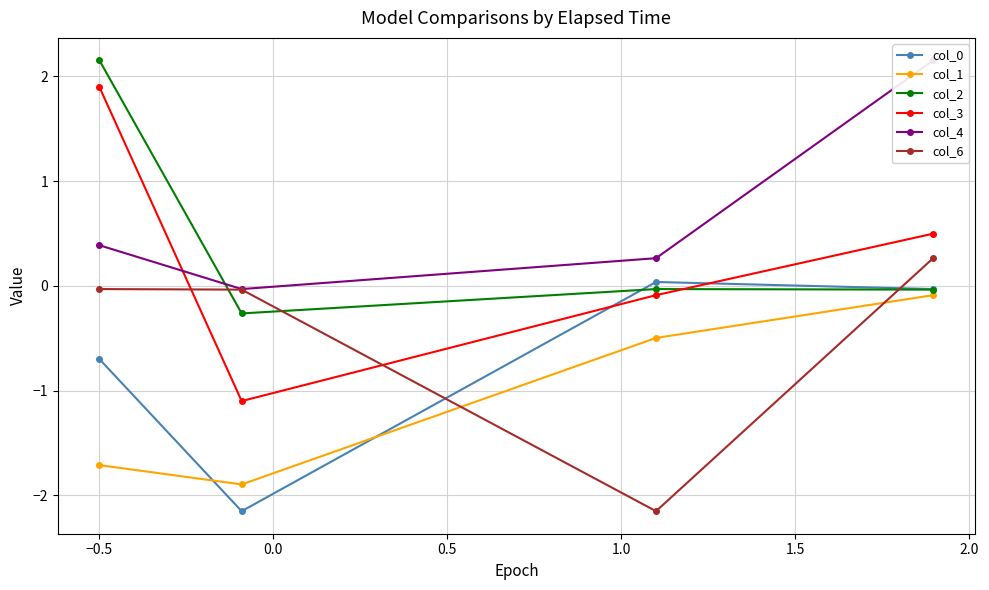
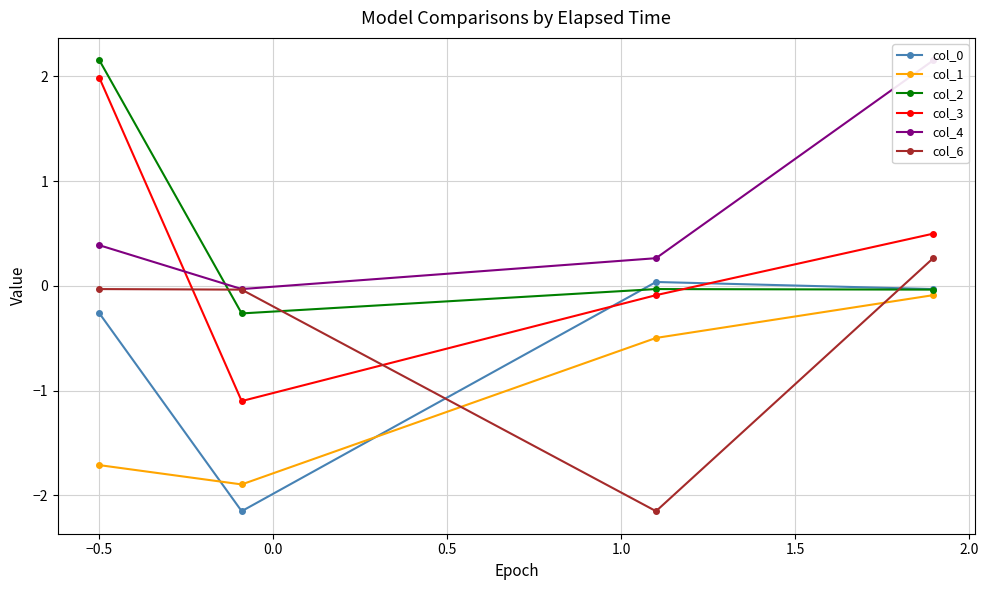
  {
    "col_0": {
-     "−0.5": -0.70
+     "−0.5": -0.26
    },
    "col_1": {
      "−0.5": -1.71
    },
    "col_2": {
      "−0.5": 2.15
    },
    "col_3": {
-     "−0.5": 1.90
+     "−0.5": 1.98
    },
    "col_4": {
      "−0.5": 0.39
    },
    "col_6": {
      "−0.5": -0.03
    }
  }
